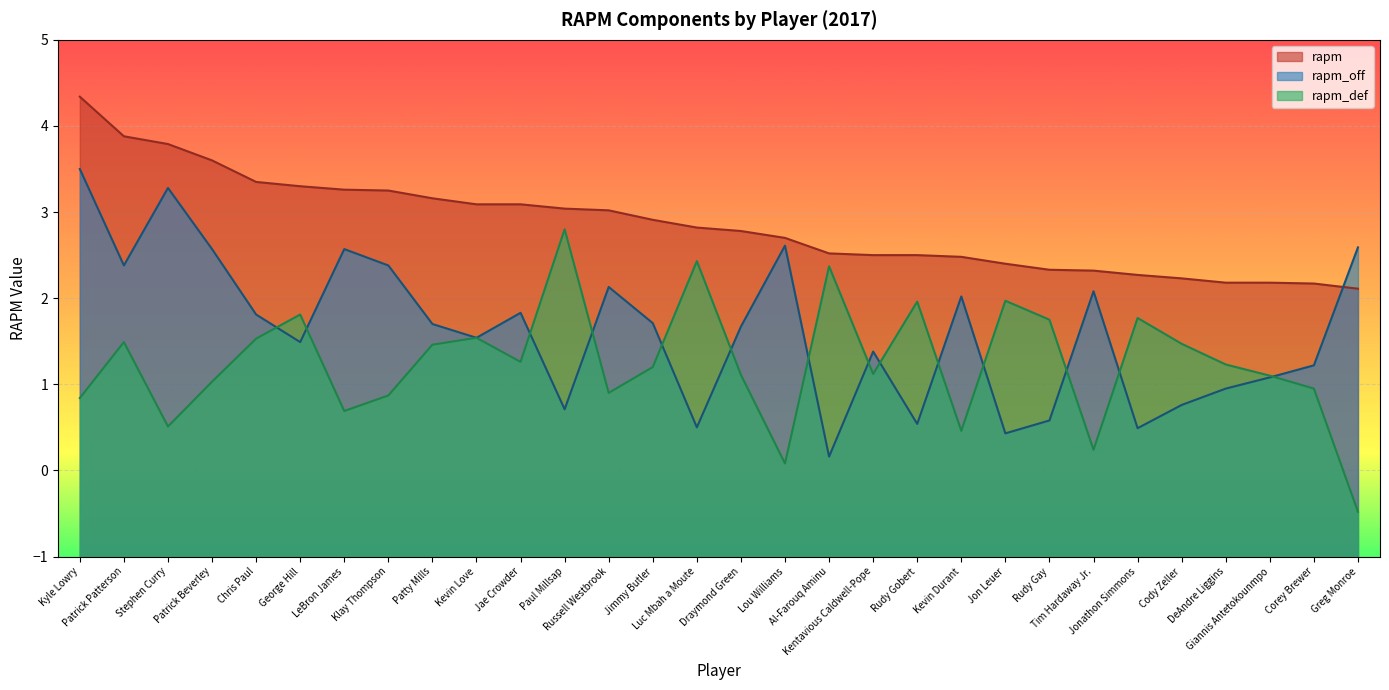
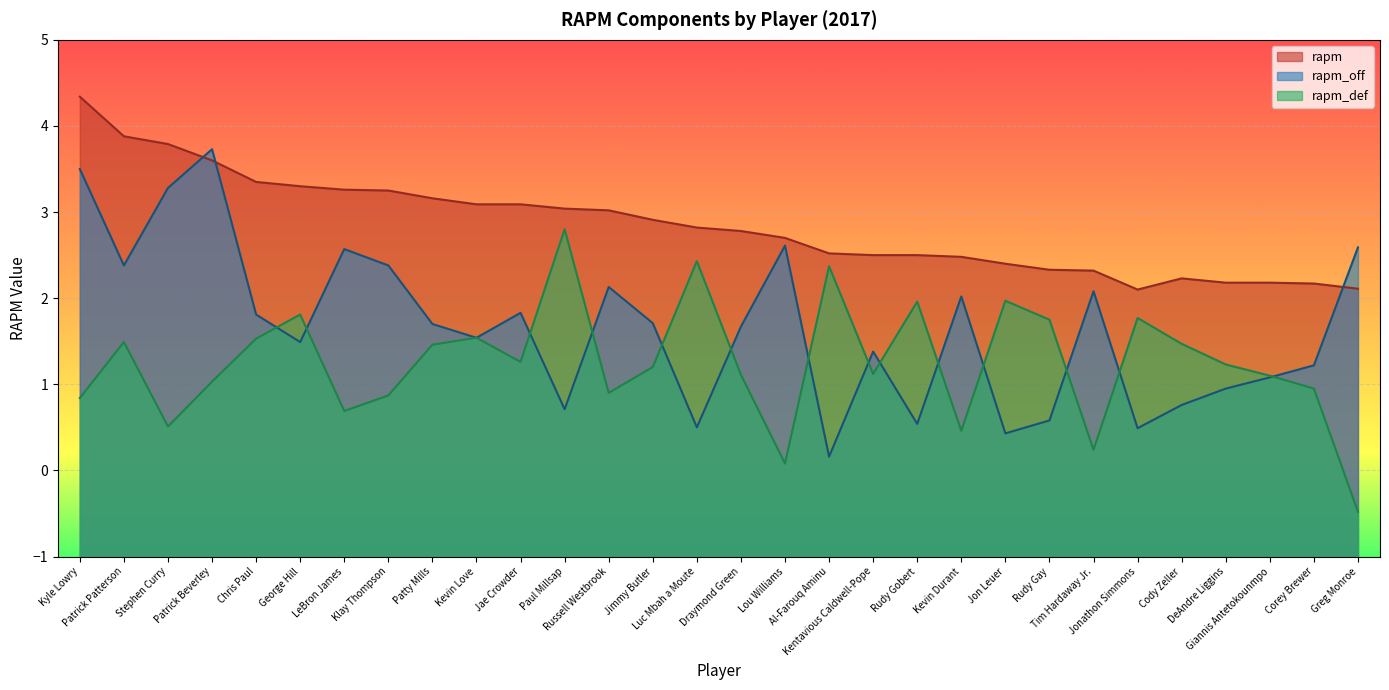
  {
    "rapm": {
      "Kyle Lowry": 4.3,
      "Patrick Patterson": 3.9,
      "Stephen Curry": 3.8,
      "Patrick Beverley": 3.6,
      "Chris Paul": 3.4,
      "George Hill": 3.3,
      "LeBron James": 3.3,
      "Klay Thompson": 3.3,
      "Patty Mills": 3.2,
      "Kevin Love": 3.1,
      "Jae Crowder": 3.1,
      "Paul Millsap": 3.0,
      "Russell Westbrook": 3.0,
      "Jimmy Butler": 2.9,
      "Luc Mbah a Moute": 2.8,
      "Draymond Green": 2.8,
      "Lou Williams": 2.7,
      "Al-Farouq Aminu": 2.5,
      "Kentavious Caldwell-Pope": 2.5,
      "Rudy Gobert": 2.5,
      "Kevin Durant": 2.5,
      "Jon Leuer": 2.4,
      "Rudy Gay": 2.3,
      "Tim Hardaway Jr.": 2.3,
-     "Jonathon Simmons": 2.3,
+     "Jonathon Simmons": 2.1,
      "Cody Zeller": 2.2,
      "DeAndre Liggins": 2.2,
      "Giannis Antetokounmpo": 2.2,
      "Corey Brewer": 2.2,
      "Greg Monroe": 2.1
    },
    "rapm_off": {
      "Kyle Lowry": 3.5,
      "Patrick Patterson": 2.4,
      "Stephen Curry": 3.3,
-     "Patrick Beverley": 2.6,
+     "Patrick Beverley": 3.7,
      "Chris Paul": 1.8,
      "George Hill": 1.5,
      "LeBron James": 2.6,
      "Klay Thompson": 2.4,
      "Patty Mills": 1.7,
      "Jae Crowder": 1.8,
      "Paul Millsap": 0.7,
      "Russell Westbrook": 2.1,
      "Jimmy Butler": 1.7,
      "Luc Mbah a Moute": 0.5,
      "Draymond Green": 1.7,
      "Lou Williams": 2.6,
      "Al-Farouq Aminu": 0.2,
      "Kentavious Caldwell-Pope": 1.4,
      "Rudy Gobert": 0.5,
      "Kevin Durant": 2.0,
      "Jon Leuer": 0.4,
      "Rudy Gay": 0.6,
      "Tim Hardaway Jr.": 2.1,
      "Jonathon Simmons": 0.5,
      "Cody Zeller": 0.8,
      "DeAndre Liggins": 1.0,
      "Corey Brewer": 1.2,
      "Greg Monroe": 2.6
    },
    "rapm_def": {
      "Kyle Lowry": 0.8,
      "Patrick Patterson": 1.5,
      "Stephen Curry": 0.5,
      "Patrick Beverley": 1.0,
      "Chris Paul": 1.5,
      "George Hill": 1.8,
      "LeBron James": 0.7,
      "Klay Thompson": 0.9,
      "Patty Mills": 1.5,
      "Jae Crowder": 1.3,
      "Paul Millsap": 2.8,
      "Russell Westbrook": 0.9,
      "Jimmy Butler": 1.2,
      "Luc Mbah a Moute": 2.4,
      "Draymond Green": 1.1,
      "Lou Williams": 0.1,
      "Al-Farouq Aminu": 2.4,
      "Kentavious Caldwell-Pope": 1.1,
      "Rudy Gobert": 2.0,
      "Kevin Durant": 0.5,
      "Jon Leuer": 2.0,
      "Rudy Gay": 1.8,
      "Tim Hardaway Jr.": 0.2,
      "Jonathon Simmons": 1.8,
      "Cody Zeller": 1.5,
      "DeAndre Liggins": 1.2,
      "Corey Brewer": 1.0,
      "Greg Monroe": -0.5
    }
  }
